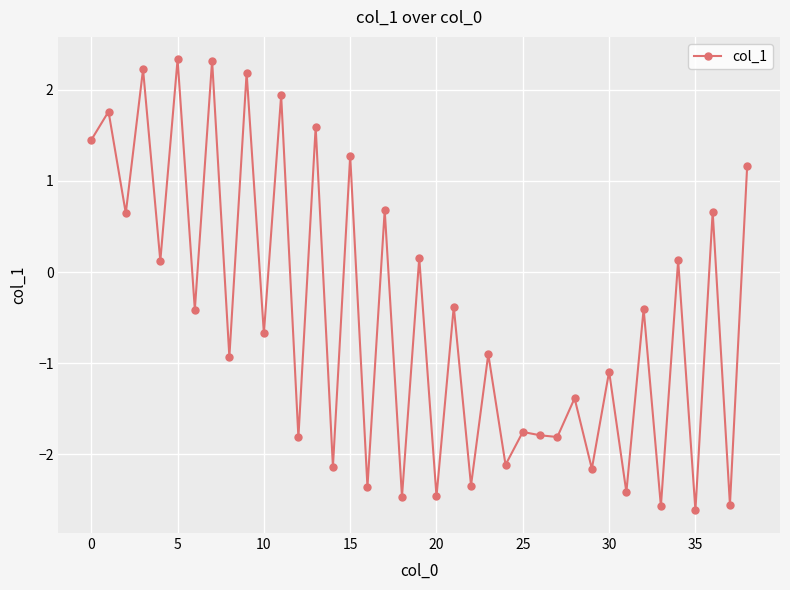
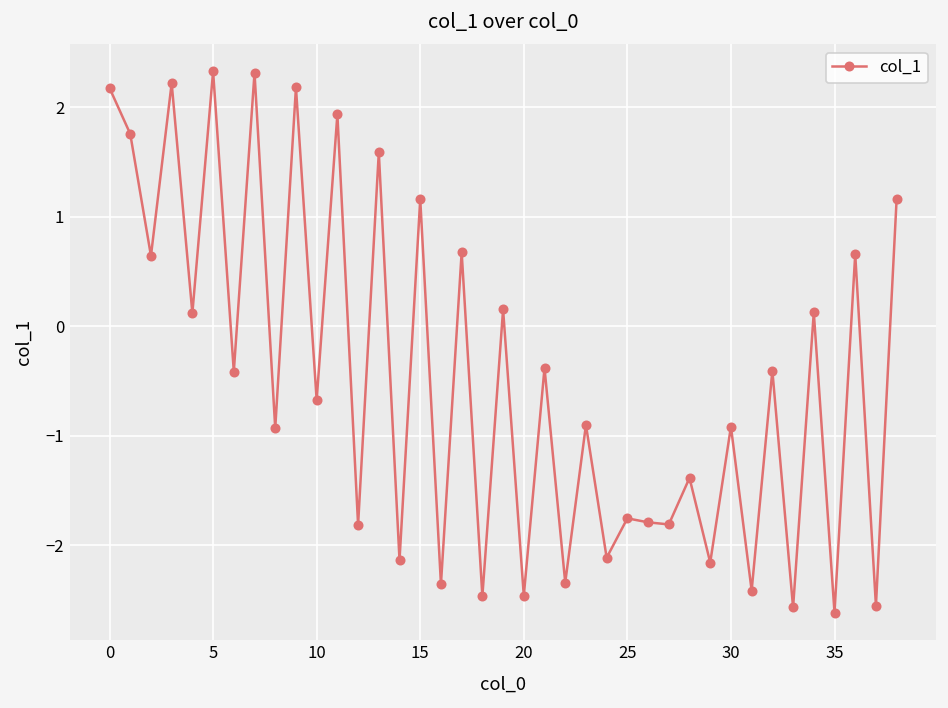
  {
-   "0": 1.4,
+   "0": 2.2,
    "5": 2.3,
    "10": -0.7,
-   "15": 1.3,
+   "15": 1.2,
    "20": -2.5,
    "25": -1.8,
-   "30": -1.1,
+   "30": -0.9,
    "35": -2.6
  }
